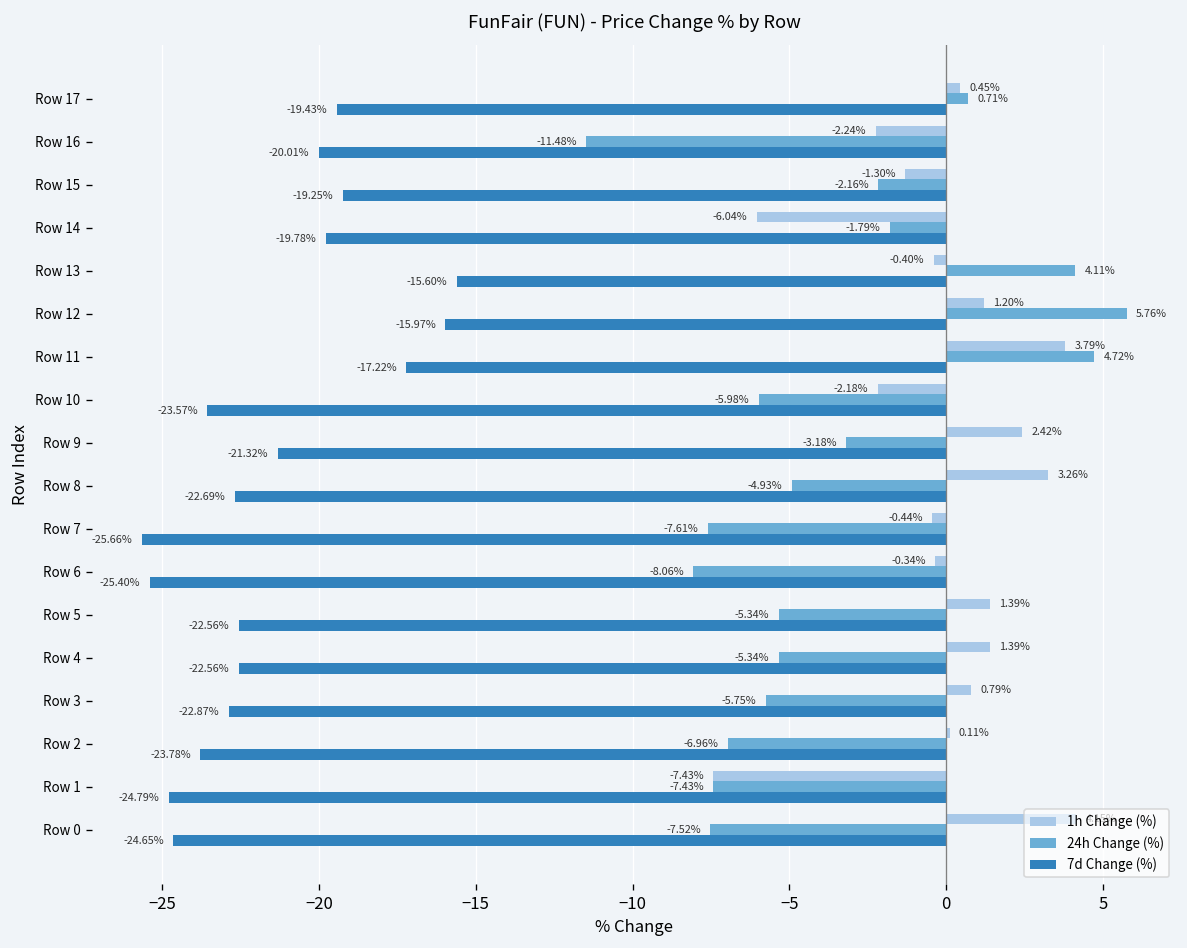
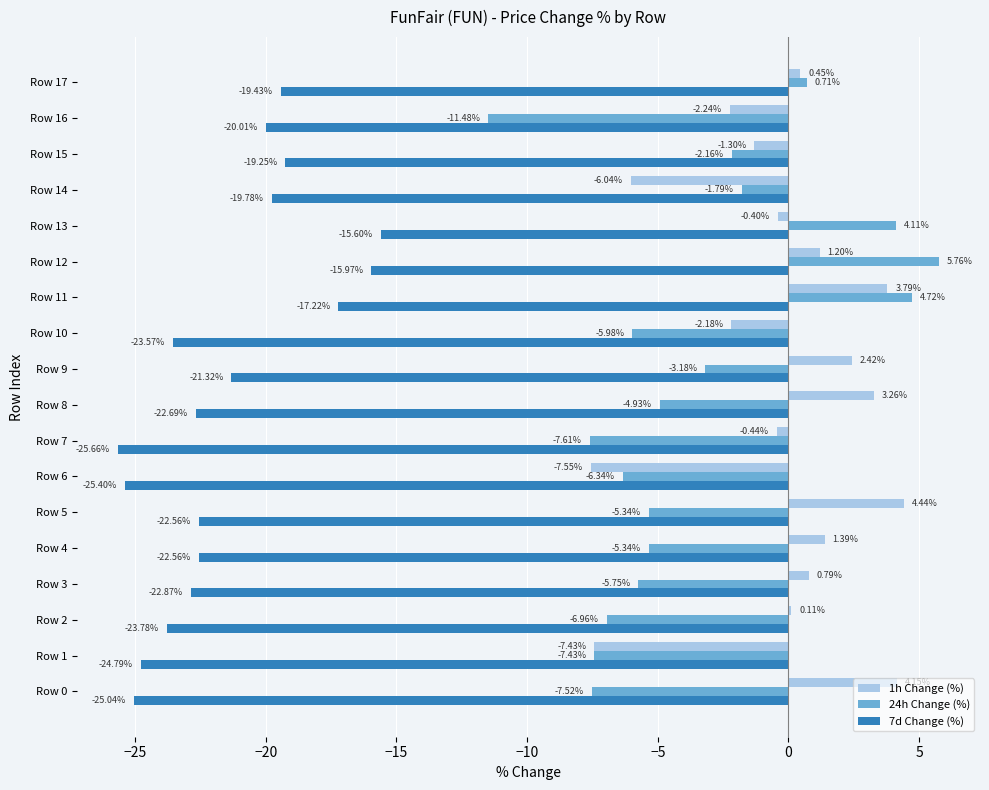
  {
    "1h Change (%)": {
      "Row 17": "0.45%",
      "Row 16": "-2.24%",
      "Row 15": "-1.30%",
      "Row 14": "-6.04%",
      "Row 13": "-0.40%",
      "Row 12": "1.20%",
      "Row 11": "3.79%",
      "Row 10": "-2.18%",
      "Row 9": "2.42%",
      "Row 8": "3.26%",
      "Row 7": "-0.44%",
-     "Row 6": "-0.34%",
-     "Row 5": "1.39%",
+     "Row 6": "-7.55%",
+     "Row 5": "4.44%",
      "Row 4": "1.39%",
      "Row 3": "0.79%",
      "Row 2": "0.11%",
      "Row 1": "-7.43%"
    },
    "24h Change (%)": {
      "Row 17": "0.71%",
      "Row 16": "-11.48%",
      "Row 15": "-2.16%",
      "Row 14": "-1.79%",
      "Row 13": "4.11%",
      "Row 12": "5.76%",
      "Row 11": "4.72%",
      "Row 10": "-5.98%",
      "Row 9": "-3.18%",
      "Row 8": "-4.93%",
      "Row 7": "-7.61%",
-     "Row 6": "-8.06%",
+     "Row 6": "-6.34%",
      "Row 5": "-5.34%",
      "Row 4": "-5.34%",
      "Row 3": "-5.75%",
      "Row 2": "-6.96%",
      "Row 1": "-7.43%",
      "Row 0": "-7.52%"
    },
    "7d Change (%)": {
      "Row 17": "-19.43%",
      "Row 16": "-20.01%",
      "Row 15": "-19.25%",
      "Row 14": "-19.78%",
      "Row 13": "-15.60%",
      "Row 12": "-15.97%",
      "Row 11": "-17.22%",
      "Row 10": "-23.57%",
      "Row 9": "-21.32%",
      "Row 8": "-22.69%",
      "Row 7": "-25.66%",
      "Row 6": "-25.40%",
      "Row 5": "-22.56%",
      "Row 4": "-22.56%",
      "Row 3": "-22.87%",
      "Row 2": "-23.78%",
      "Row 1": "-24.79%",
-     "Row 0": "-24.65%"
+     "Row 0": "-25.04%"
    }
  }
